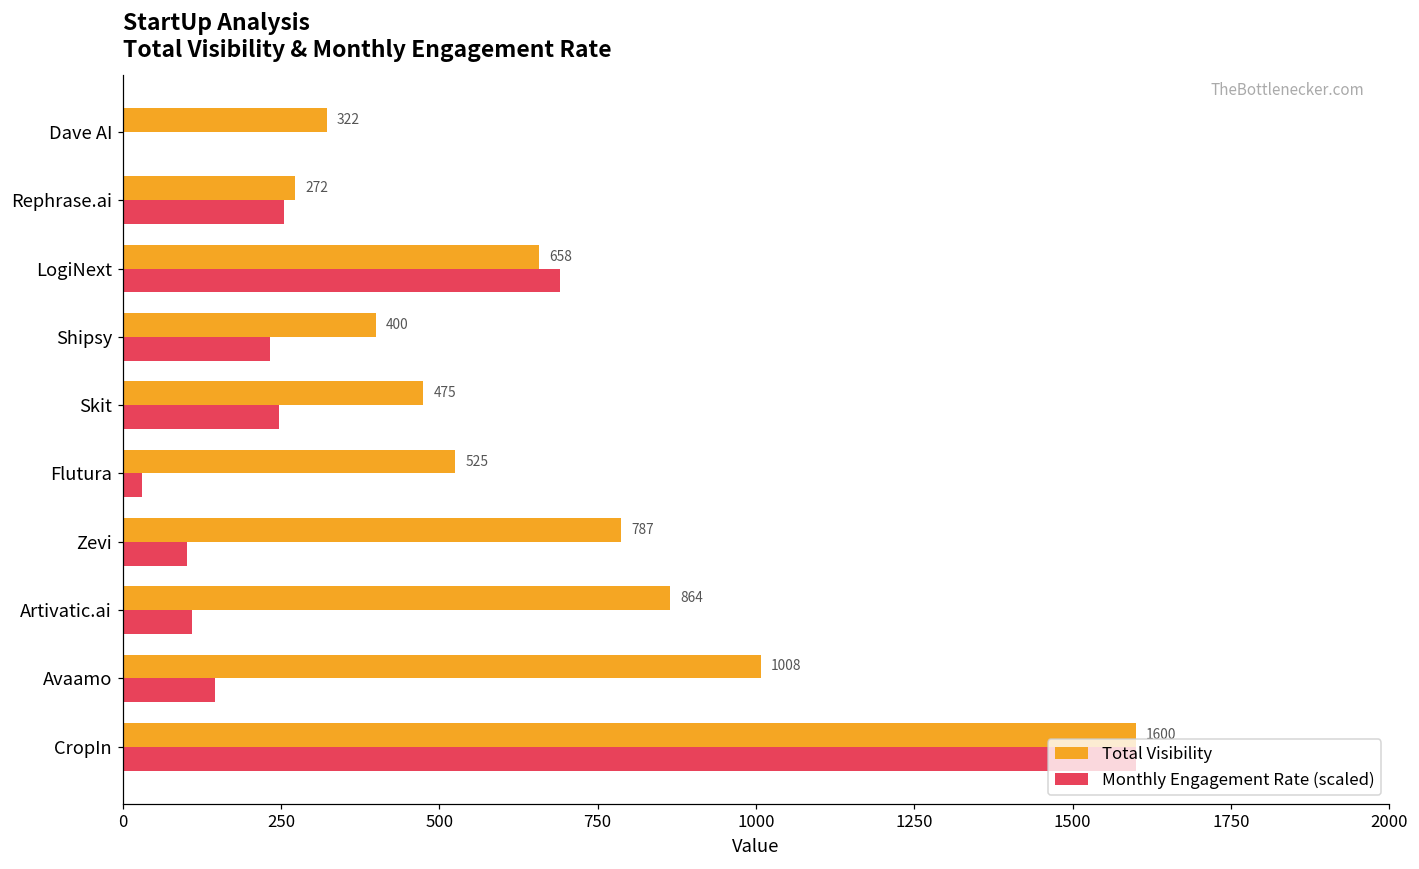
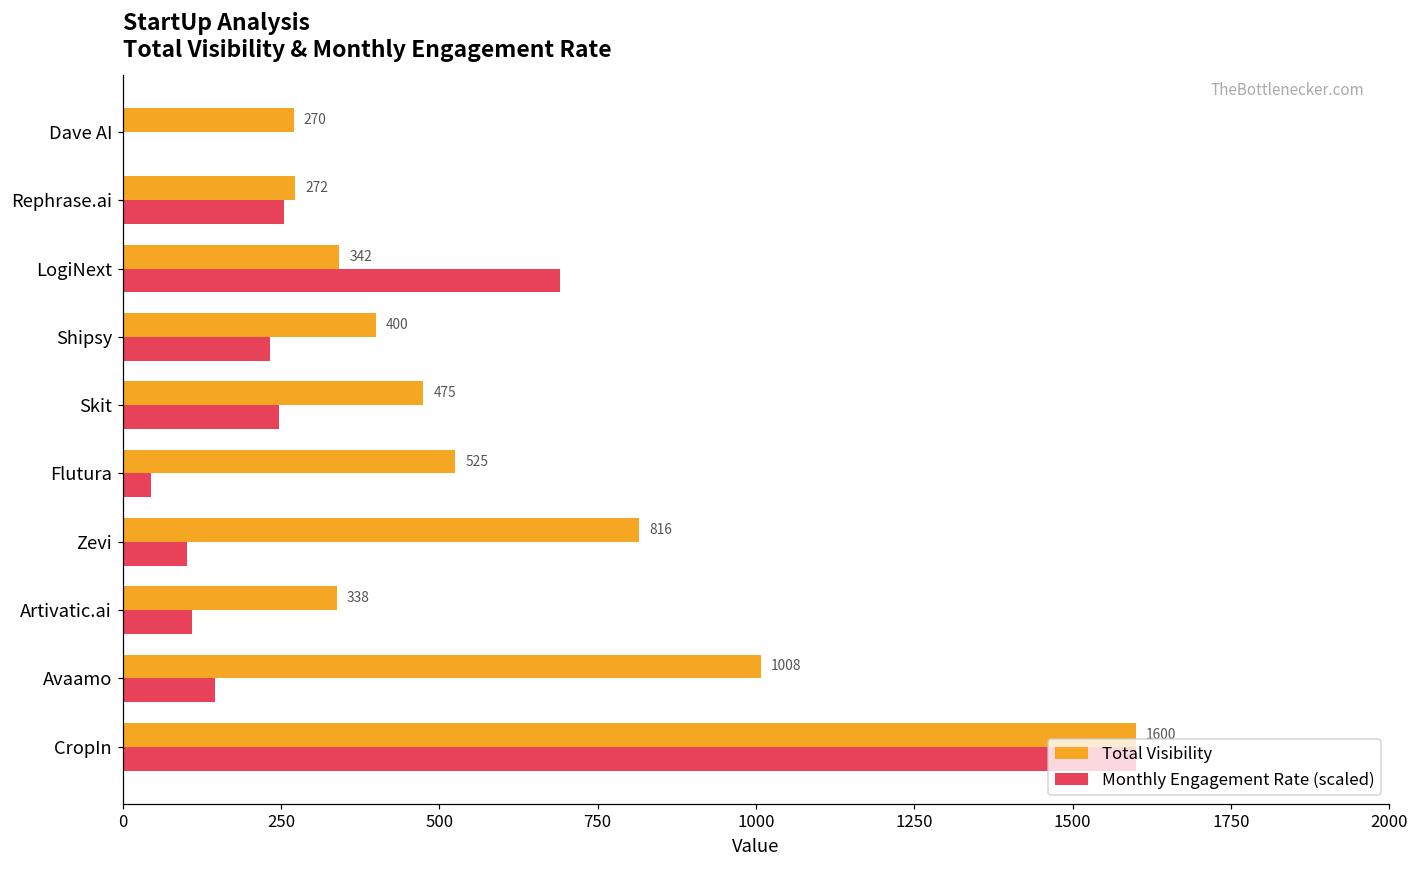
  {
    "Total Visibility": {
-     "Dave AI": 322,
+     "Dave AI": 270,
      "Rephrase.ai": 272,
-     "LogiNext": 658,
+     "LogiNext": 342,
      "Shipsy": 400,
      "Skit": 475,
      "Flutura": 525,
-     "Zevi": 787,
-     "Artivatic.ai": 864,
+     "Zevi": 816,
+     "Artivatic.ai": 338,
      "Avaamo": 1008
    },
    "Monthly Engagement Rate (scaled)": {
      "Dave AI": 0,
      "Rephrase.ai": 250,
      "LogiNext": 690,
      "Shipsy": 230,
      "Skit": 250,
-     "Flutura": 30,
+     "Flutura": 50,
      "Zevi": 100,
      "Artivatic.ai": 110,
      "Avaamo": 150
    }
  }
